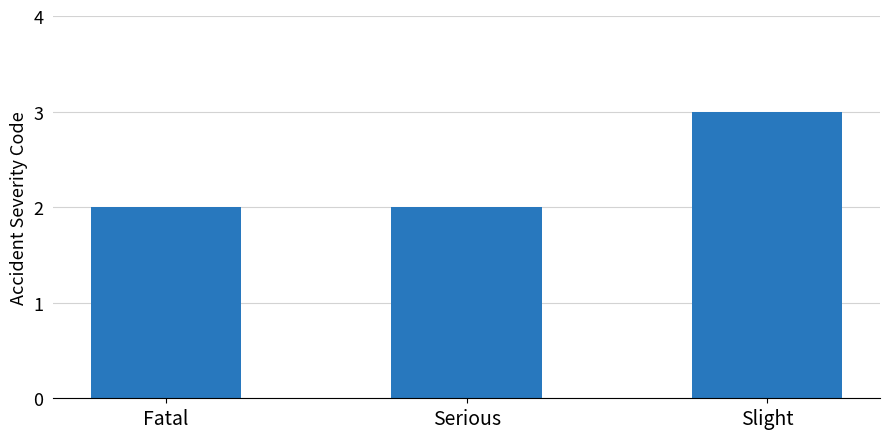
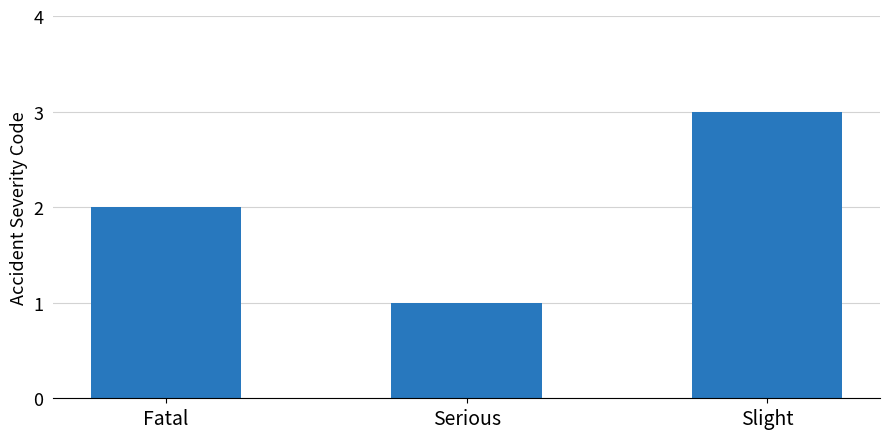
  {
    "Fatal": 2,
-   "Serious": 2,
+   "Serious": 1,
    "Slight": 3
  }
